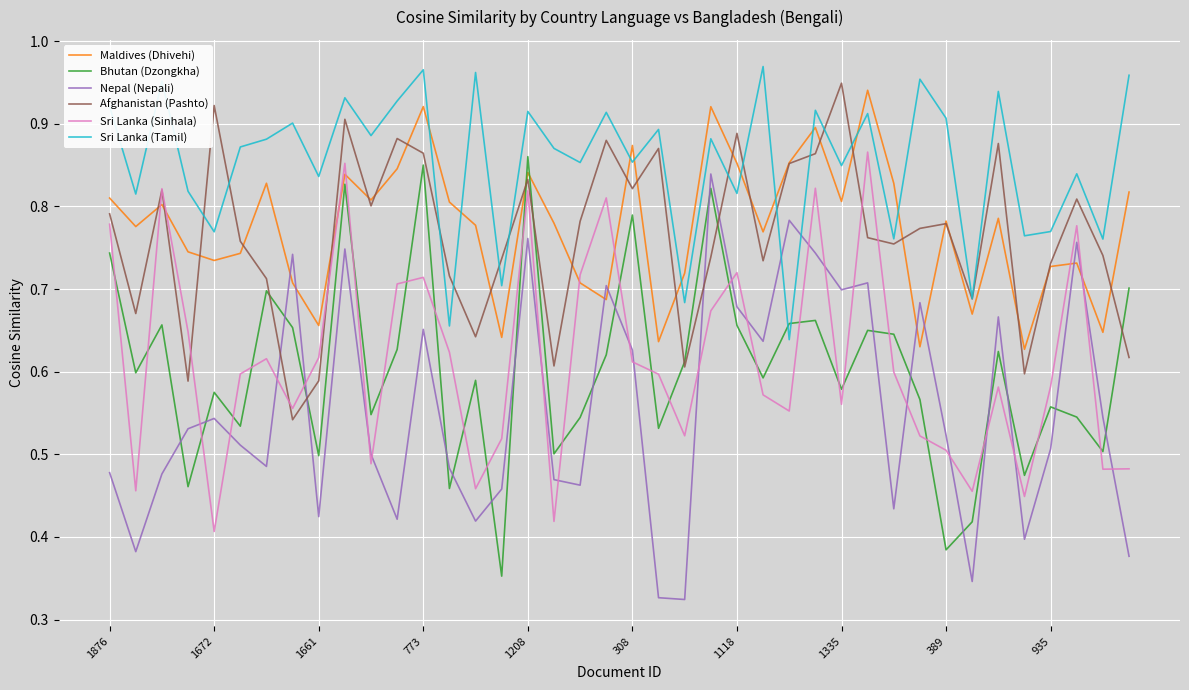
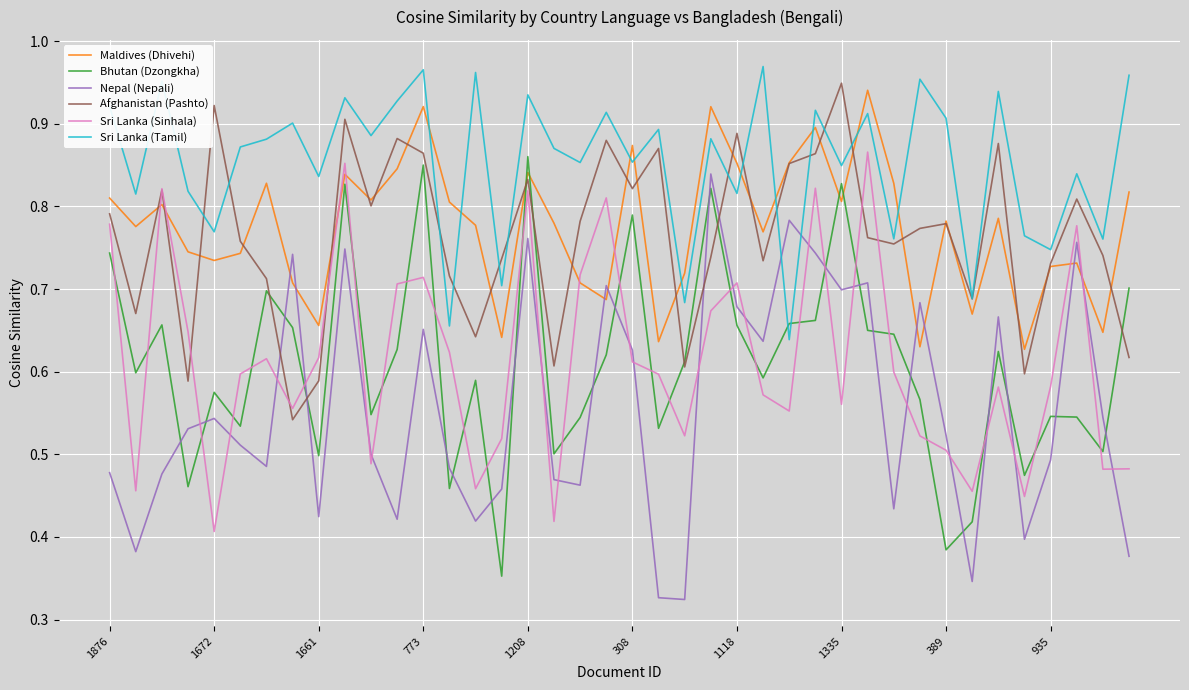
  {
    "Maldives (Dhivehi)": {
      "1876": 0.81,
      "1672": 0.73,
      "1661": 0.66,
      "773": 0.92,
      "1208": 0.84,
      "308": 0.87,
      "1118": 0.85,
      "1335": 0.81,
      "389": 0.78,
      "935": 0.73
    },
    "Bhutan (Dzongkha)": {
      "1876": 0.74,
      "1672": 0.58,
      "1661": 0.50,
      "773": 0.85,
      "1208": 0.86,
      "308": 0.79,
      "1118": 0.66,
-     "1335": 0.58,
+     "1335": 0.83,
      "389": 0.38,
-     "935": 0.56
+     "935": 0.55
    },
    "Nepal (Nepali)": {
      "1876": 0.48,
      "1672": 0.54,
      "1661": 0.42,
      "773": 0.65,
      "1208": 0.76,
      "308": 0.63,
      "1118": 0.68,
      "1335": 0.70,
      "389": 0.52,
-     "935": 0.51
+     "935": 0.49
    },
    "Afghanistan (Pashto)": {
      "1876": 0.79,
      "1672": 0.92,
      "1661": 0.59,
      "773": 0.86,
      "1208": 0.83,
      "308": 0.82,
      "1118": 0.89,
      "1335": 0.95,
      "389": 0.78,
      "935": 0.73
    },
    "Sri Lanka (Sinhala)": {
      "1876": 0.78,
      "1672": 0.41,
      "1661": 0.62,
      "773": 0.71,
      "1208": 0.82,
      "308": 0.61,
-     "1118": 0.72,
+     "1118": 0.71,
      "1335": 0.56,
      "389": 0.50,
      "935": 0.58
    },
    "Sri Lanka (Tamil)": {
      "1672": 0.77,
      "1661": 0.84,
      "773": 0.97,
-     "1208": 0.92,
+     "1208": 0.94,
      "308": 0.85,
      "1118": 0.82,
      "1335": 0.85,
      "389": 0.91,
-     "935": 0.77
+     "935": 0.75
    }
  }
